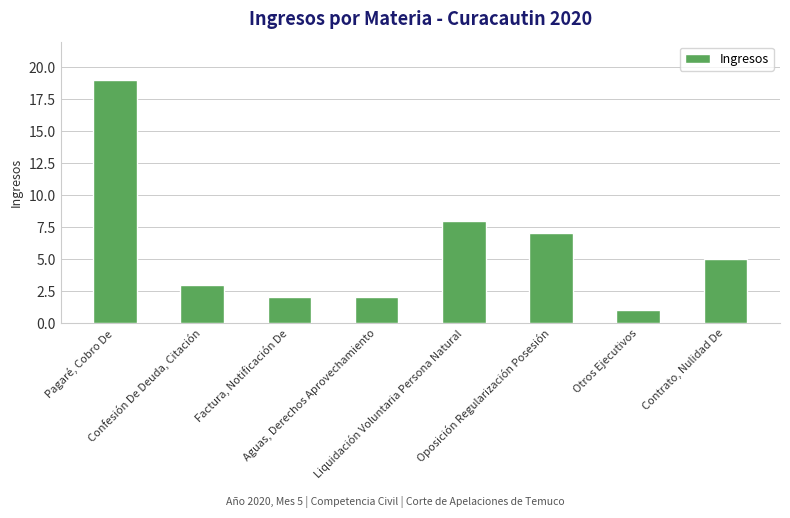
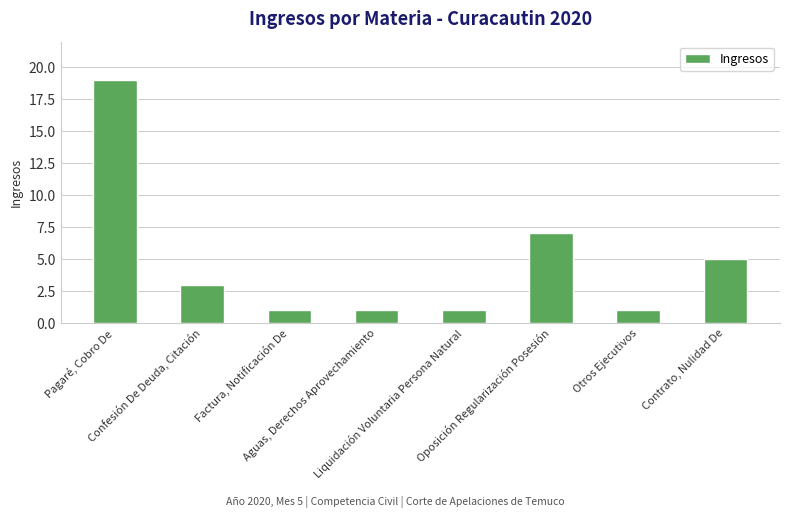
  {
    "Pagaré, Cobro De": 19,
    "Confesión De Deuda, Citación": 3,
-   "Factura, Notificación De": 2,
-   "Aguas, Derechos Aprovechamiento": 2,
-   "Liquidación Voluntaria Persona Natural": 8,
+   "Factura, Notificación De": 1,
+   "Aguas, Derechos Aprovechamiento": 1,
+   "Liquidación Voluntaria Persona Natural": 1,
    "Oposición Regularización Posesión": 7,
    "Otros Ejecutivos": 1,
    "Contrato, Nulidad De": 5
  }
